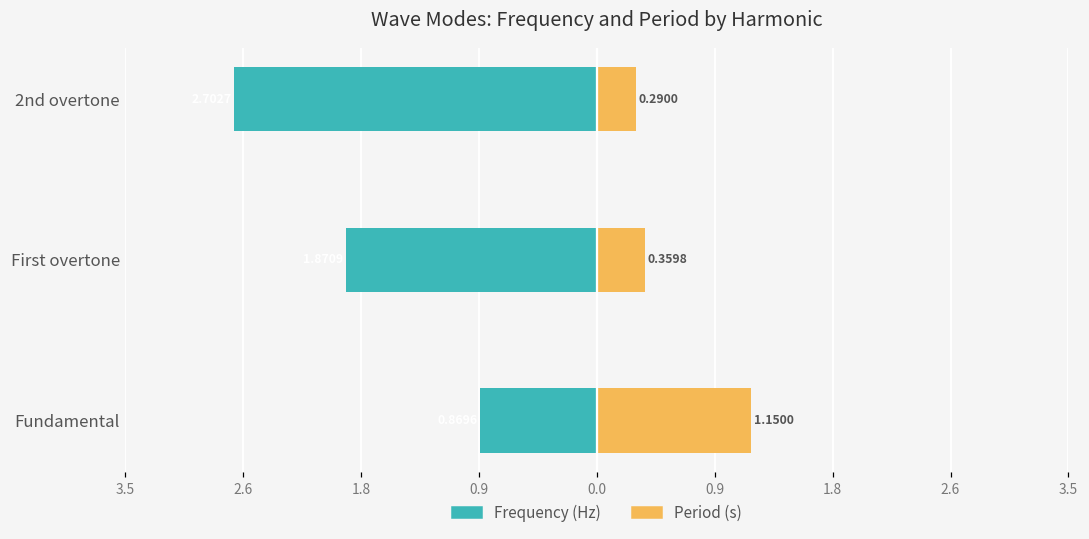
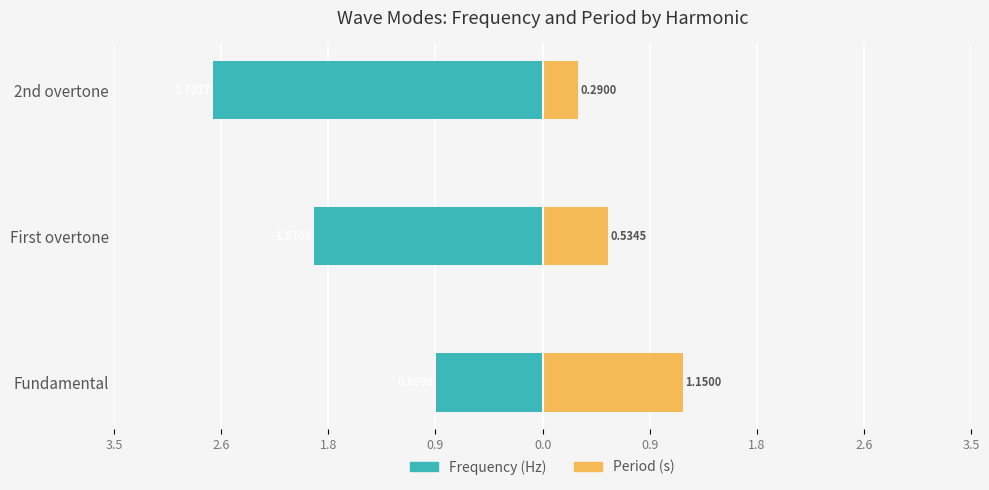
  {
    "Period (s)": {
      "2nd overtone": 0.2900,
-     "First overtone": 0.3598,
+     "First overtone": 0.5345,
      "Fundamental": 1.1500
    }
  }
